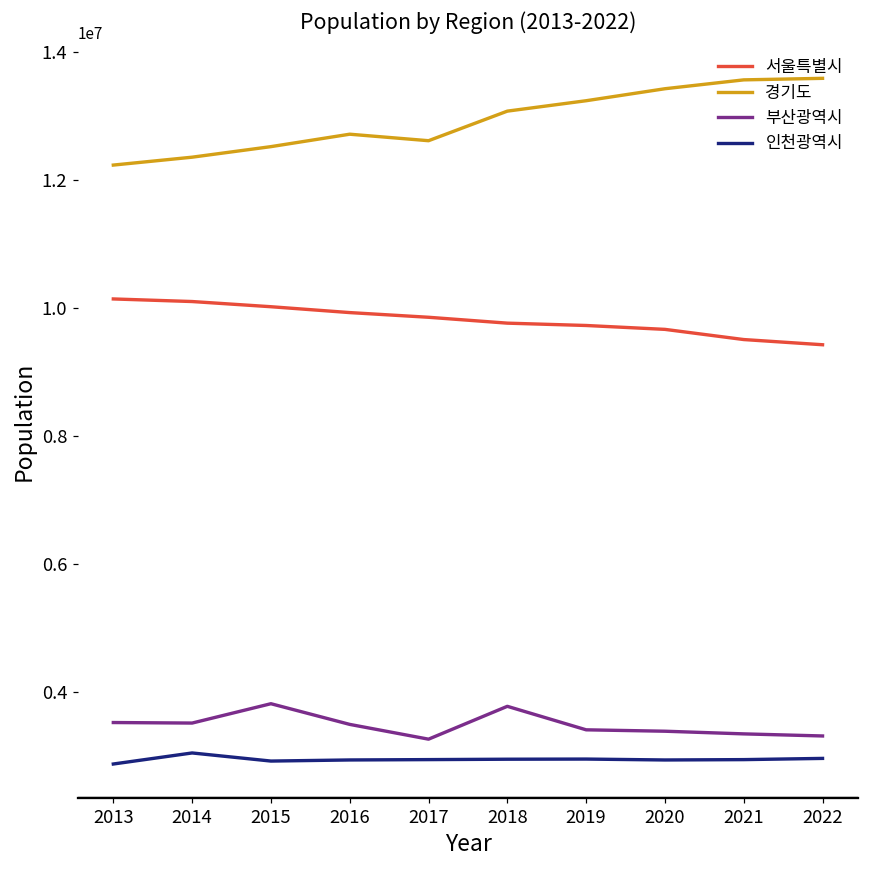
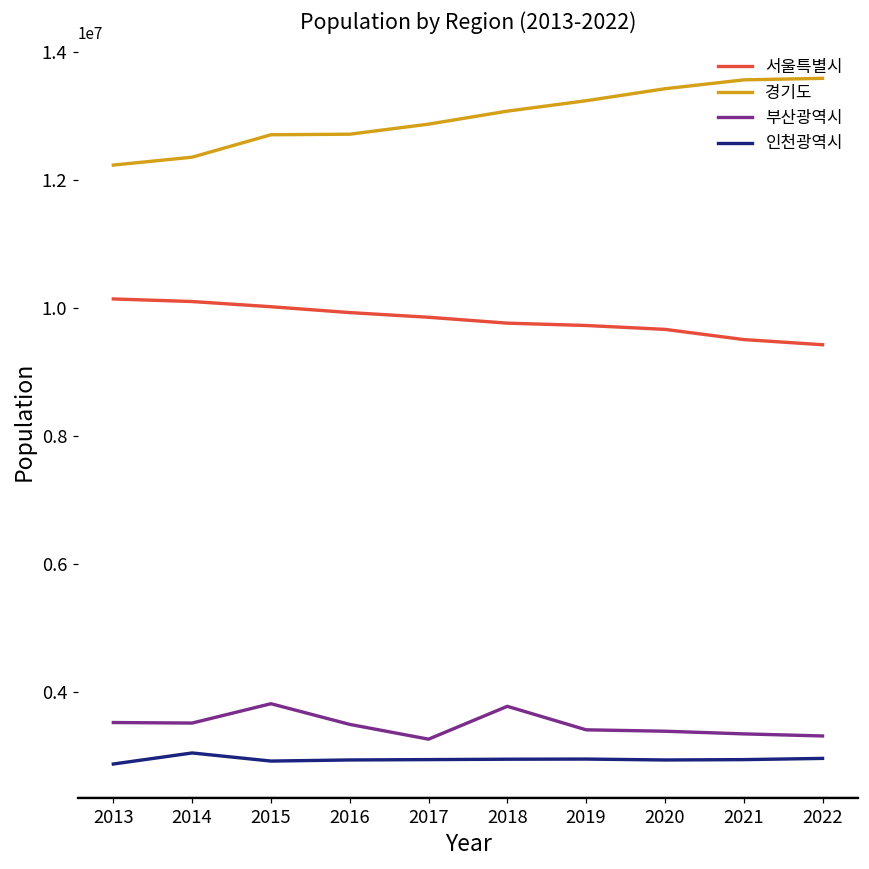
  {
    "서울특별시": {
      "2013": 10100000,
      "2014": 10100000,
      "2015": 10000000,
      "2016": 9900000,
      "2017": 9900000,
      "2018": 9800000,
      "2019": 9700000,
      "2020": 9700000,
      "2021": 9500000,
      "2022": 9400000
    },
    "경기도": {
      "2013": 12200000,
      "2014": 12400000,
-     "2015": 12500000,
+     "2015": 12700000,
      "2016": 12700000,
-     "2017": 12600000,
+     "2017": 12900000,
      "2018": 13100000,
      "2019": 13200000,
      "2020": 13400000,
      "2021": 13600000,
      "2022": 13600000
    },
    "부산광역시": {
      "2013": 3500000,
      "2014": 3500000,
      "2015": 3800000,
      "2016": 3500000,
      "2017": 3300000,
      "2018": 3800000,
      "2019": 3400000,
      "2020": 3400000,
      "2021": 3400000,
      "2022": 3300000
    },
    "인천광역시": {
      "2013": 2900000,
      "2014": 3100000,
      "2015": 2900000,
      "2016": 2900000,
      "2017": 2900000,
      "2018": 3000000,
      "2019": 3000000,
      "2020": 2900000,
      "2021": 2900000,
      "2022": 3000000
    }
  }
